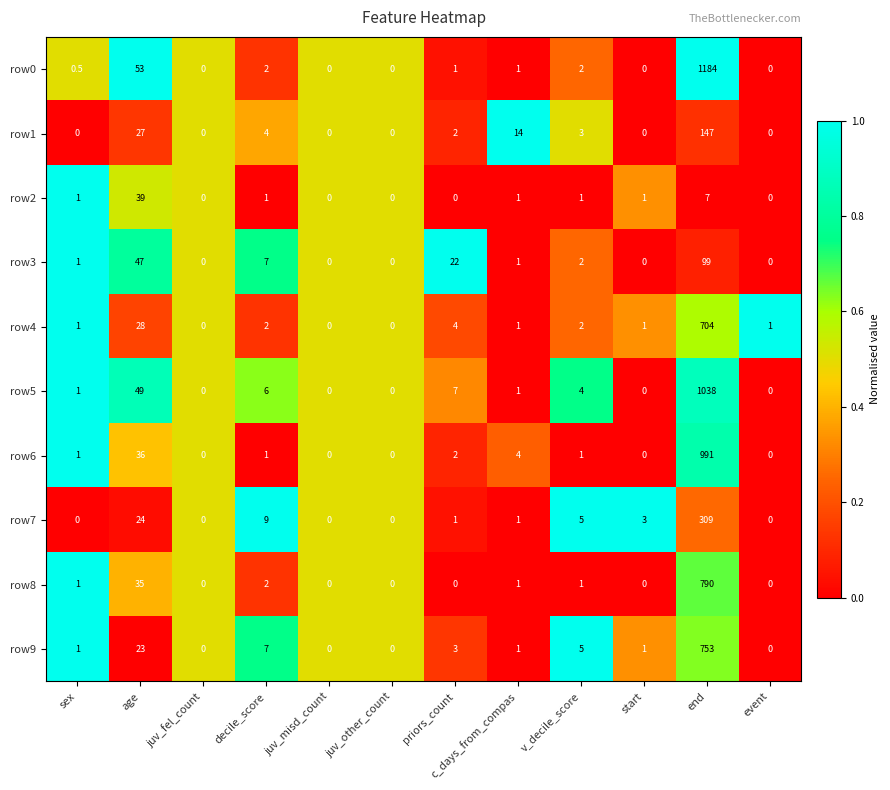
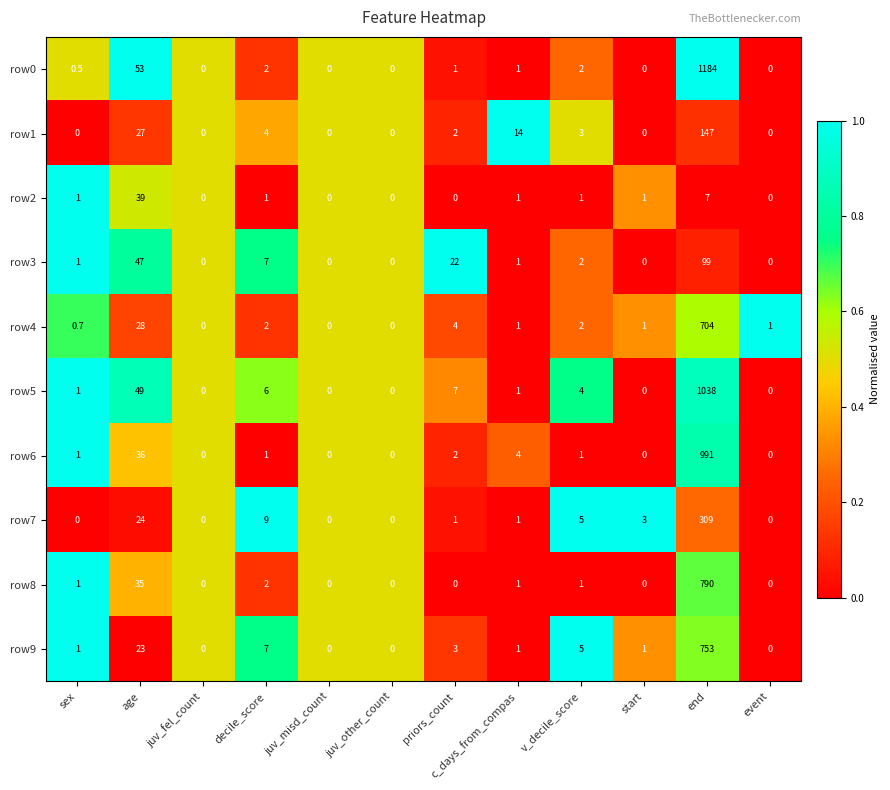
  {
    "row0": {
      "sex": 0.5,
      "age": 53,
      "juv_fel_count": 0,
      "decile_score": 2,
      "juv_misd_count": 0,
      "juv_other_count": 0,
      "priors_count": 1,
      "c_days_from_compas": 1,
      "v_decile_score": 2,
      "start": 0,
      "end": 1184,
      "event": 0
    },
    "row1": {
      "sex": 0,
      "age": 27,
      "juv_fel_count": 0,
      "decile_score": 4,
      "juv_misd_count": 0,
      "juv_other_count": 0,
      "priors_count": 2,
      "c_days_from_compas": 14,
      "v_decile_score": 3,
      "start": 0,
      "end": 147,
      "event": 0
    },
    "row2": {
      "sex": 1,
      "age": 39,
      "juv_fel_count": 0,
      "decile_score": 1,
      "juv_misd_count": 0,
      "juv_other_count": 0,
      "priors_count": 0,
      "c_days_from_compas": 1,
      "v_decile_score": 1,
      "start": 1,
      "end": 7,
      "event": 0
    },
    "row3": {
      "sex": 1,
      "age": 47,
      "juv_fel_count": 0,
      "decile_score": 7,
      "juv_misd_count": 0,
      "juv_other_count": 0,
      "priors_count": 22,
      "c_days_from_compas": 1,
      "v_decile_score": 2,
      "start": 0,
      "end": 99,
      "event": 0
    },
    "row4": {
-     "sex": 1,
+     "sex": 0.7,
      "age": 28,
      "juv_fel_count": 0,
      "decile_score": 2,
      "juv_misd_count": 0,
      "juv_other_count": 0,
      "priors_count": 4,
      "c_days_from_compas": 1,
      "v_decile_score": 2,
      "start": 1,
      "end": 704,
      "event": 1
    },
    "row5": {
      "sex": 1,
      "age": 49,
      "juv_fel_count": 0,
      "decile_score": 6,
      "juv_misd_count": 0,
      "juv_other_count": 0,
      "priors_count": 7,
      "c_days_from_compas": 1,
      "v_decile_score": 4,
      "start": 0,
      "end": 1038,
      "event": 0
    },
    "row6": {
      "sex": 1,
      "age": 36,
      "juv_fel_count": 0,
      "decile_score": 1,
      "juv_misd_count": 0,
      "juv_other_count": 0,
      "priors_count": 2,
      "c_days_from_compas": 4,
      "v_decile_score": 1,
      "start": 0,
      "end": 991,
      "event": 0
    },
    "row7": {
      "sex": 0,
      "age": 24,
      "juv_fel_count": 0,
      "decile_score": 9,
      "juv_misd_count": 0,
      "juv_other_count": 0,
      "priors_count": 1,
      "c_days_from_compas": 1,
      "v_decile_score": 5,
      "start": 3,
      "end": 309,
      "event": 0
    },
    "row8": {
      "sex": 1,
      "age": 35,
      "juv_fel_count": 0,
      "decile_score": 2,
      "juv_misd_count": 0,
      "juv_other_count": 0,
      "priors_count": 0,
      "c_days_from_compas": 1,
      "v_decile_score": 1,
      "start": 0,
      "end": 790,
      "event": 0
    },
    "row9": {
      "sex": 1,
      "age": 23,
      "juv_fel_count": 0,
      "decile_score": 7,
      "juv_misd_count": 0,
      "juv_other_count": 0,
      "priors_count": 3,
      "c_days_from_compas": 1,
      "v_decile_score": 5,
      "start": 1,
      "end": 753,
      "event": 0
    }
  }
